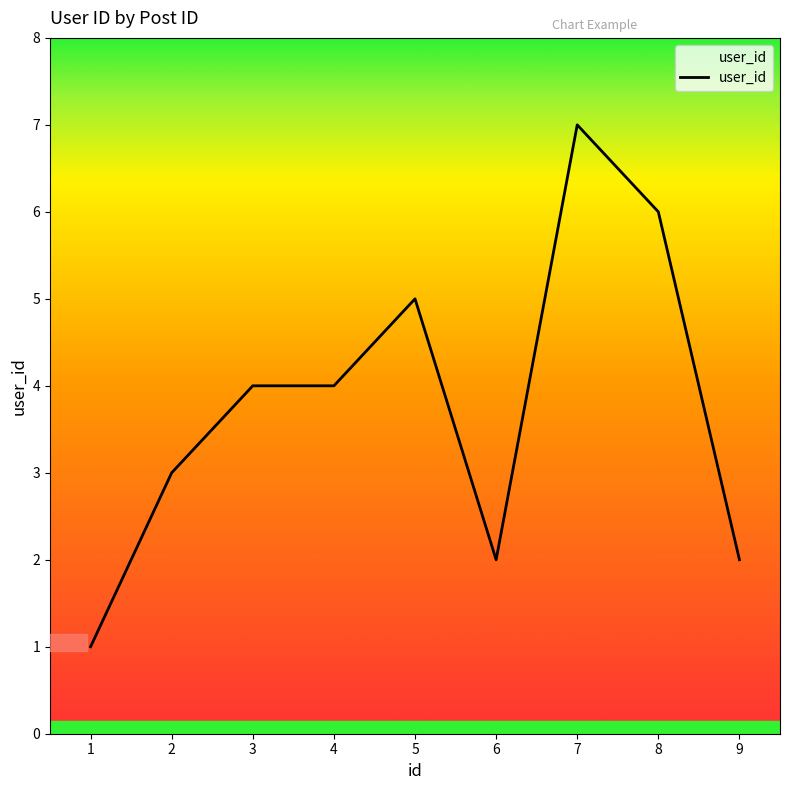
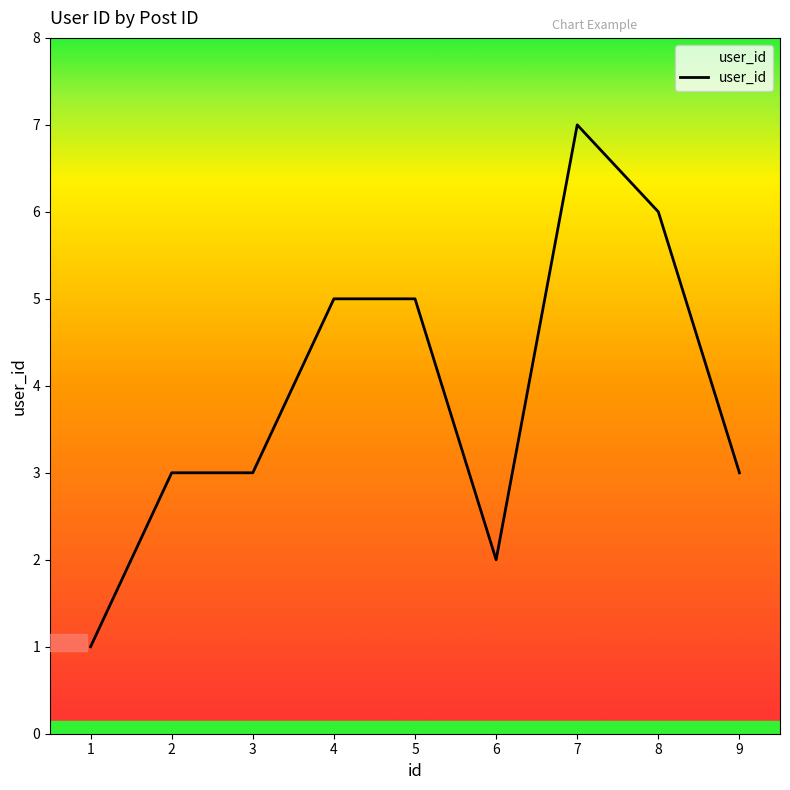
  {
    "1": 1,
    "2": 3,
-   "3": 4,
-   "4": 4,
+   "3": 3,
+   "4": 5,
    "5": 5,
    "6": 2,
    "7": 7,
    "8": 6,
-   "9": 2
+   "9": 3
  }
